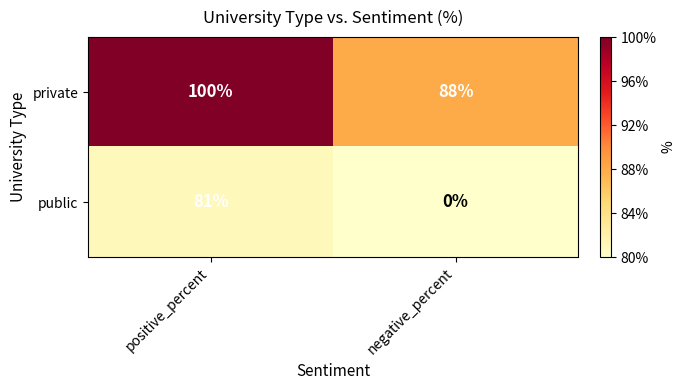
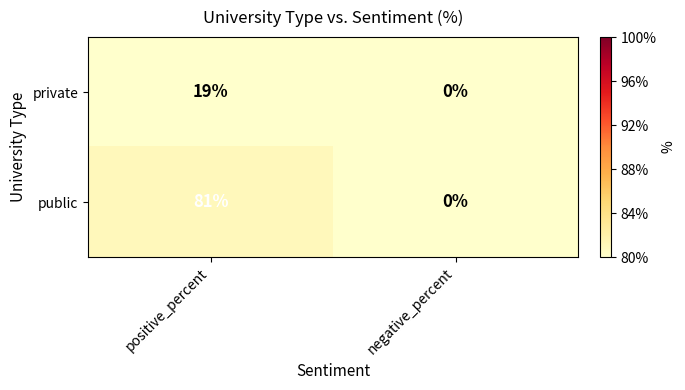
  {
    "private": {
-     "positive_percent": "100%",
-     "negative_percent": "88%"
+     "positive_percent": "19%",
+     "negative_percent": "0%"
    },
    "public": {
      "positive_percent": "81%",
      "negative_percent": "0%"
    }
  }
